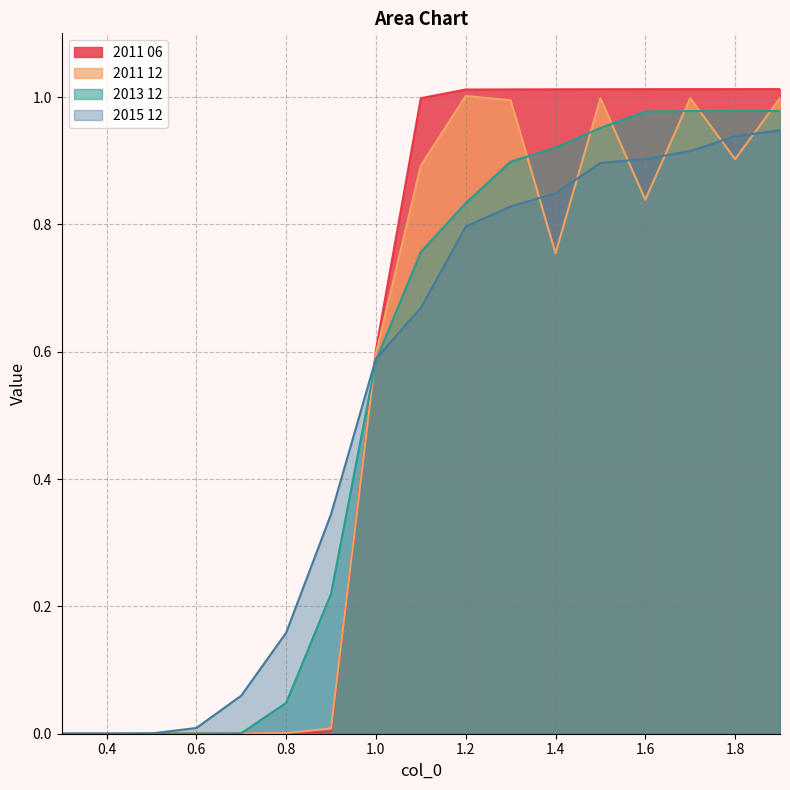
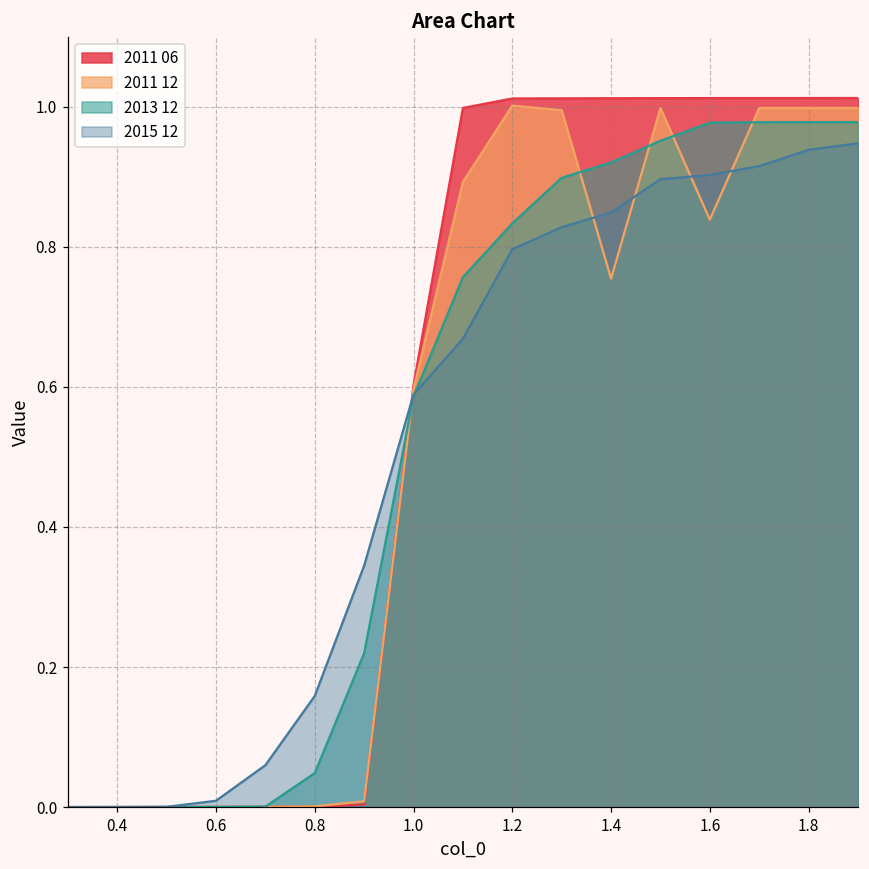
  {
    "2011 06": {
      "1.0": 0.60,
      "1.2": 1.01,
      "1.4": 1.01,
      "1.6": 1.01,
      "1.8": 1.01
    },
    "2011 12": {
      "1.0": 0.60,
      "1.2": 1.00,
      "1.4": 0.75,
      "1.6": 0.84,
-     "1.8": 0.90
+     "1.8": 1.00
    }
  }
